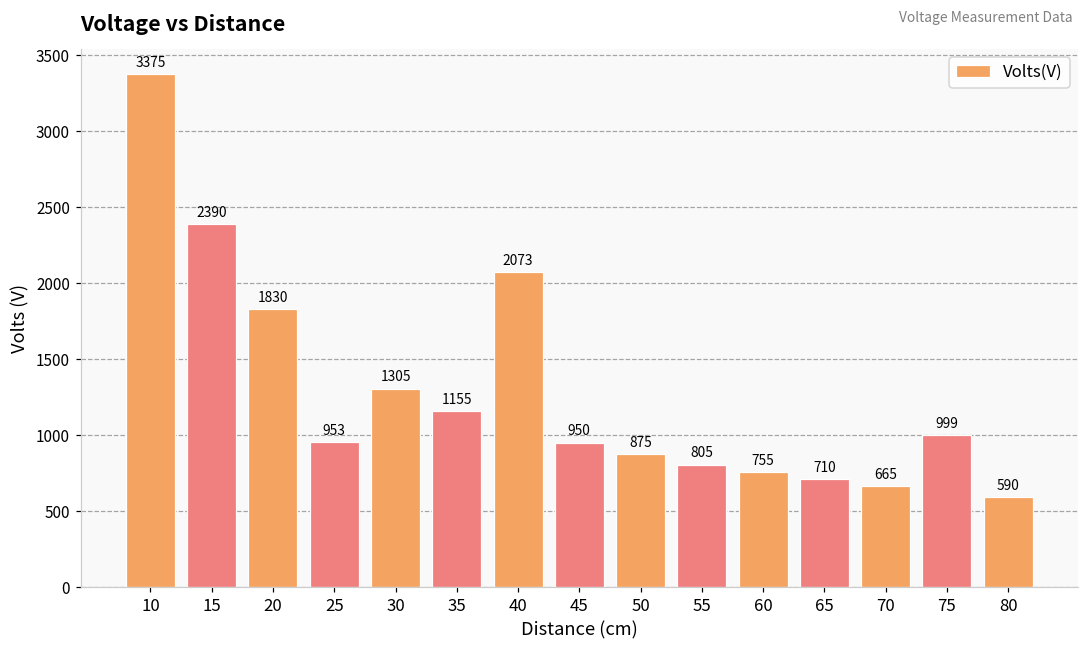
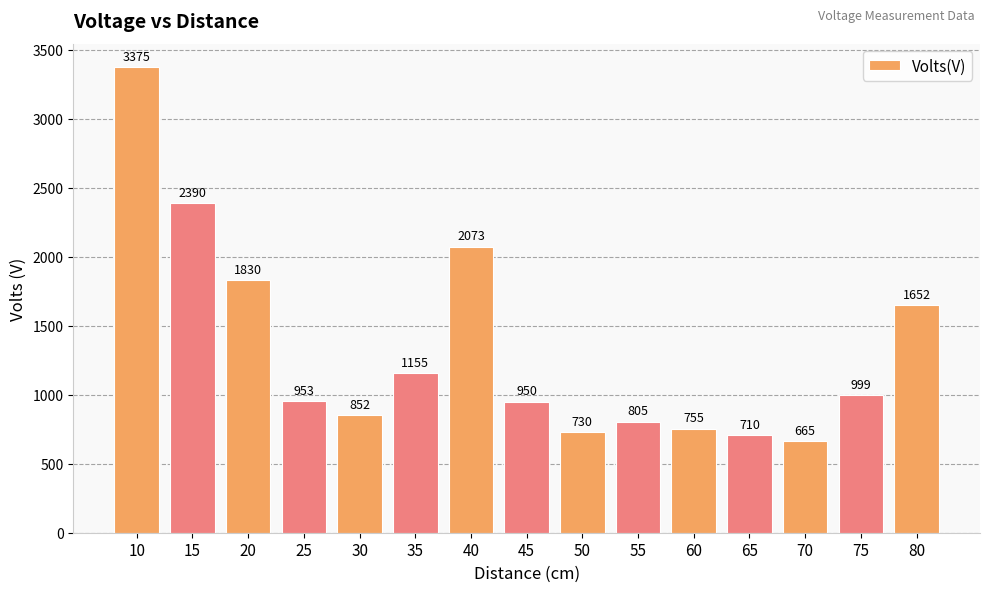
  {
    "10": 3375,
    "15": 2390,
    "20": 1830,
    "25": 953,
-   "30": 1305,
+   "30": 852,
    "35": 1155,
    "40": 2073,
    "45": 950,
-   "50": 875,
+   "50": 730,
    "55": 805,
    "60": 755,
    "65": 710,
    "70": 665,
    "75": 999,
-   "80": 590
+   "80": 1652
  }
